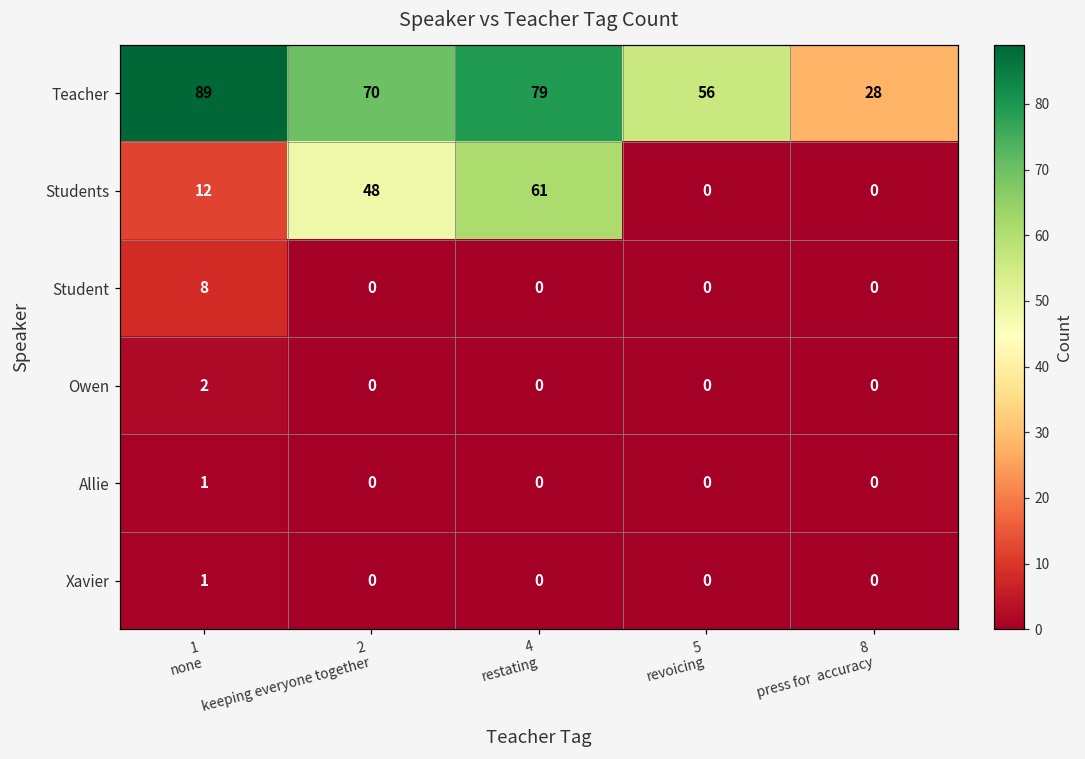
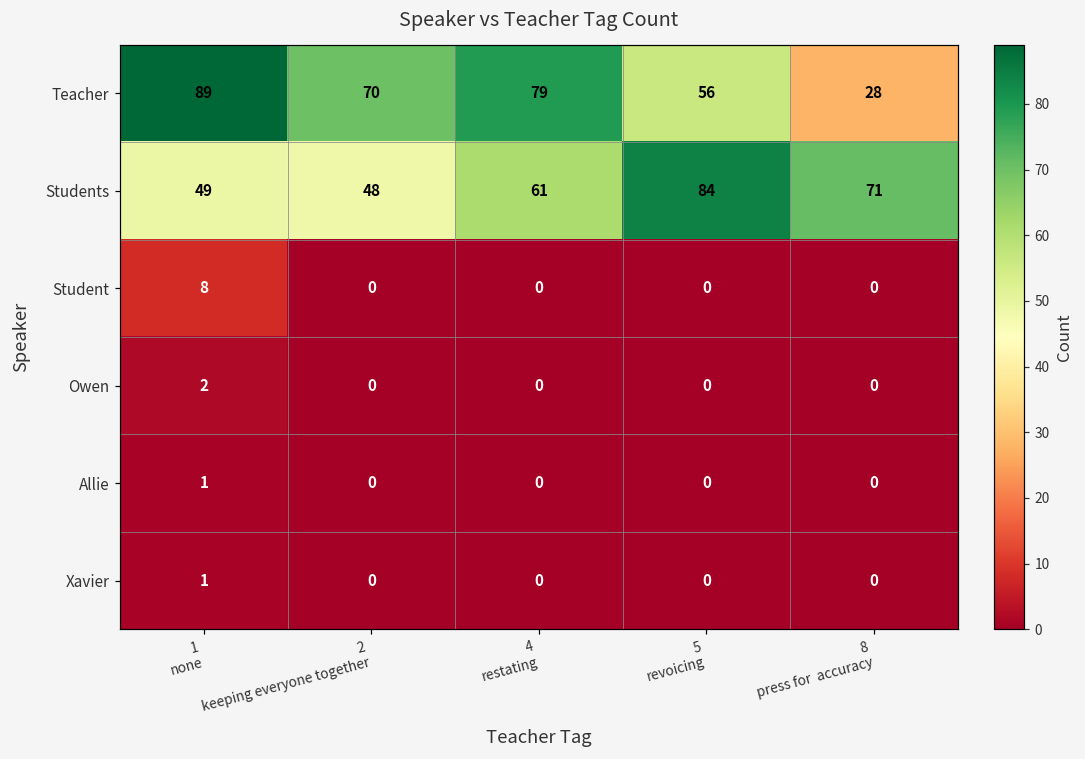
  {
    "Teacher": {
      "1 none": 89,
      "2 keeping everyone together": 70,
      "4 restating": 79,
      "5 revoicing": 56,
      "8 press for accuracy": 28
    },
    "Students": {
-     "1 none": 12,
+     "1 none": 49,
      "2 keeping everyone together": 48,
      "4 restating": 61,
-     "5 revoicing": 0,
-     "8 press for accuracy": 0
+     "5 revoicing": 84,
+     "8 press for accuracy": 71
    },
    "Student": {
      "1 none": 8,
      "2 keeping everyone together": 0,
      "4 restating": 0,
      "5 revoicing": 0,
      "8 press for accuracy": 0
    },
    "Owen": {
      "1 none": 2,
      "2 keeping everyone together": 0,
      "4 restating": 0,
      "5 revoicing": 0,
      "8 press for accuracy": 0
    },
    "Allie": {
      "1 none": 1,
      "2 keeping everyone together": 0,
      "4 restating": 0,
      "5 revoicing": 0,
      "8 press for accuracy": 0
    },
    "Xavier": {
      "1 none": 1,
      "2 keeping everyone together": 0,
      "4 restating": 0,
      "5 revoicing": 0,
      "8 press for accuracy": 0
    }
  }
